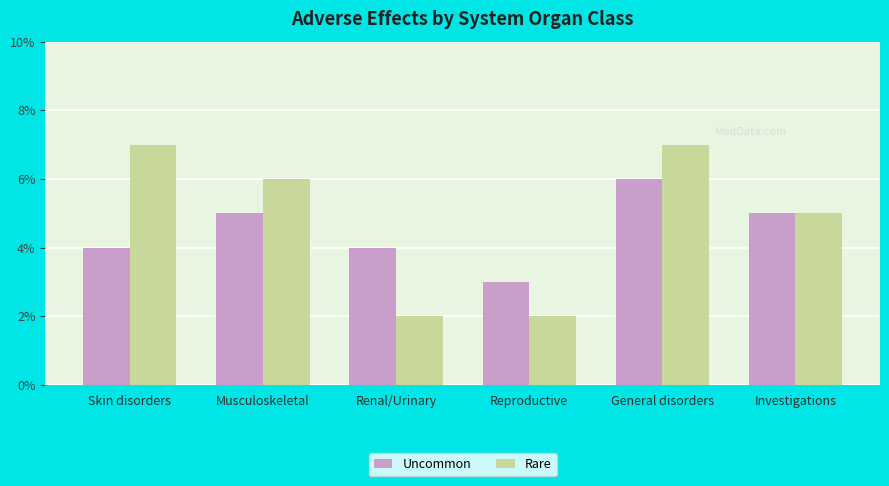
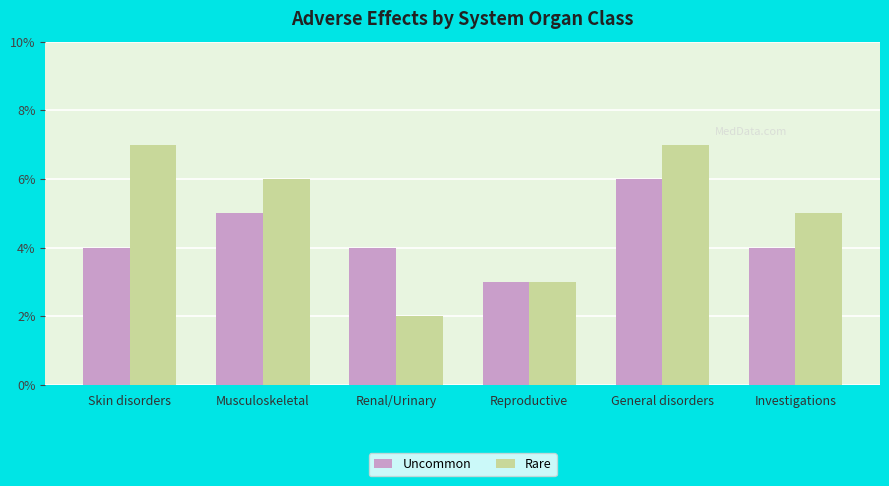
  {
    "Uncommon": {
      "Skin disorders": "4%",
      "Musculoskeletal": "5%",
      "Renal/Urinary": "4%",
      "Reproductive": "3%",
      "General disorders": "6%",
-     "Investigations": "5%"
+     "Investigations": "4%"
    },
    "Rare": {
      "Skin disorders": "7%",
      "Musculoskeletal": "6%",
      "Renal/Urinary": "2%",
-     "Reproductive": "2%",
+     "Reproductive": "3%",
      "General disorders": "7%",
      "Investigations": "5%"
    }
  }
